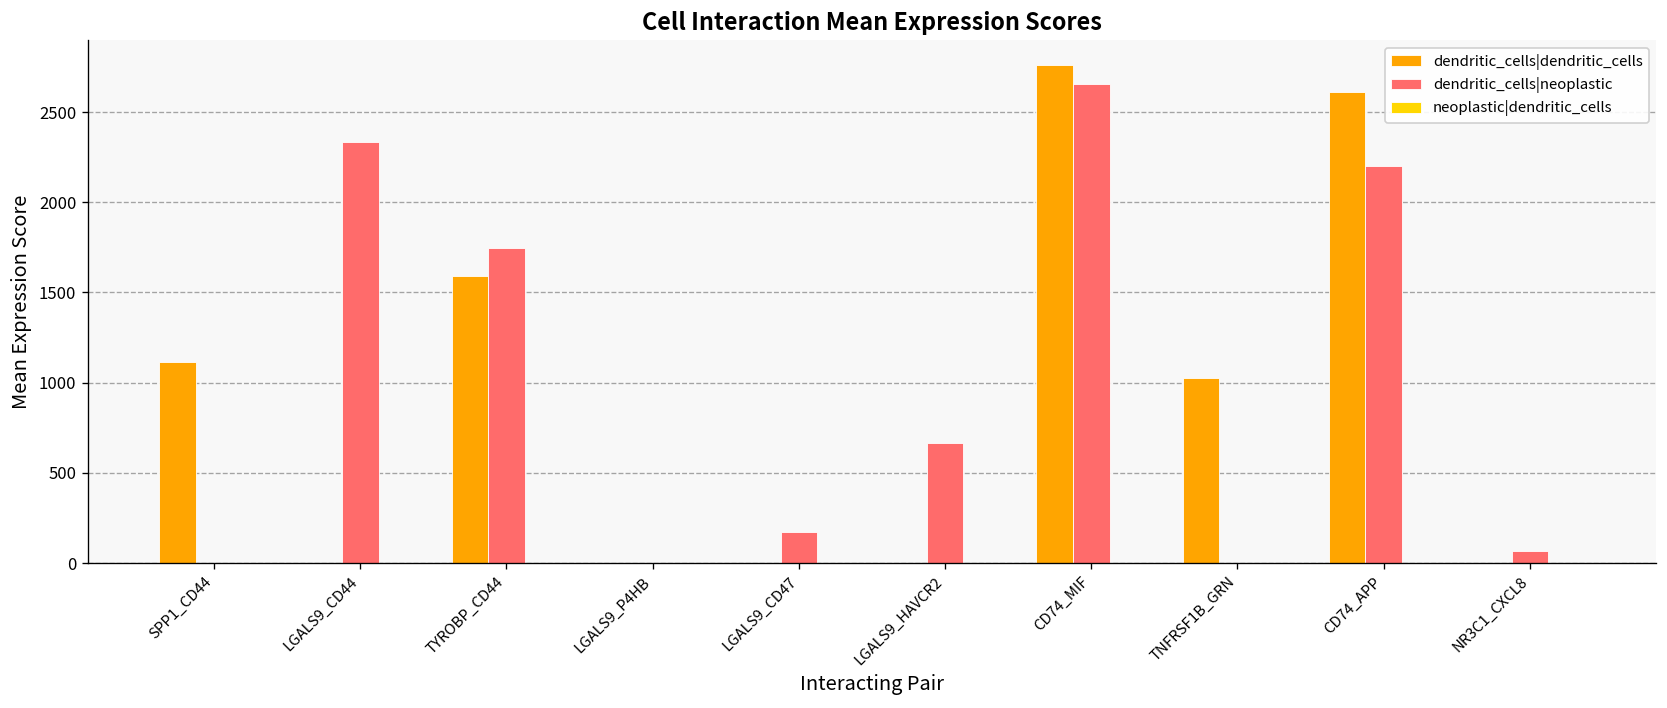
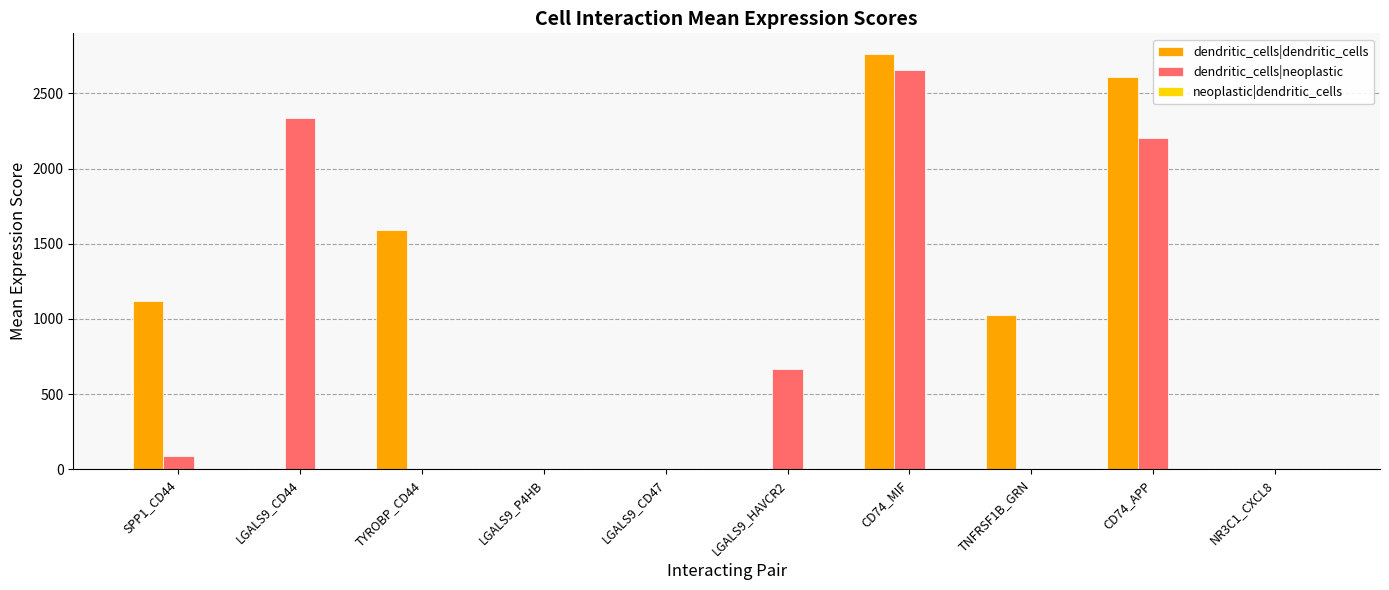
  {
    "dendritic_cells|neoplastic": {
-     "SPP1_CD44": 0,
+     "SPP1_CD44": 90,
      "LGALS9_CD44": 2330,
-     "TYROBP_CD44": 1750,
+     "TYROBP_CD44": 0,
      "LGALS9_P4HB": 0,
-     "LGALS9_CD47": 170,
+     "LGALS9_CD47": 0,
      "LGALS9_HAVCR2": 670,
      "CD74_MIF": 2660,
      "TNFRSF1B_GRN": 0,
      "CD74_APP": 2200,
-     "NR3C1_CXCL8": 70
+     "NR3C1_CXCL8": 0
    }
  }
